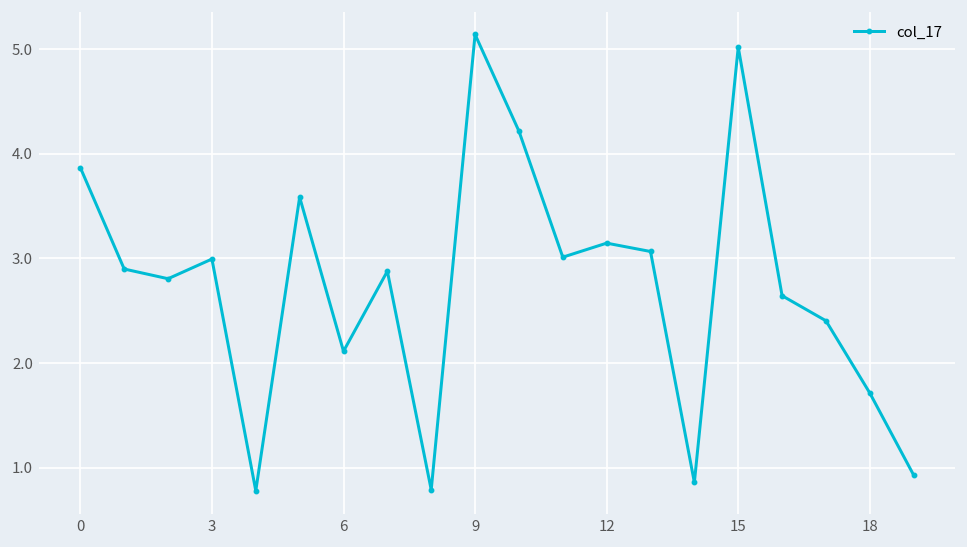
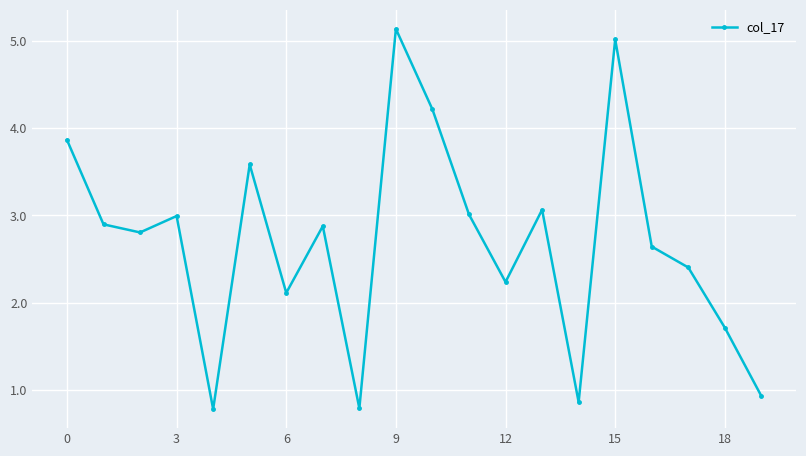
  {
    "0": 3.9,
    "3": 3.0,
    "6": 2.1,
    "9": 5.1,
-   "12": 3.1,
+   "12": 2.2,
    "15": 5.0,
    "18": 1.7
  }
